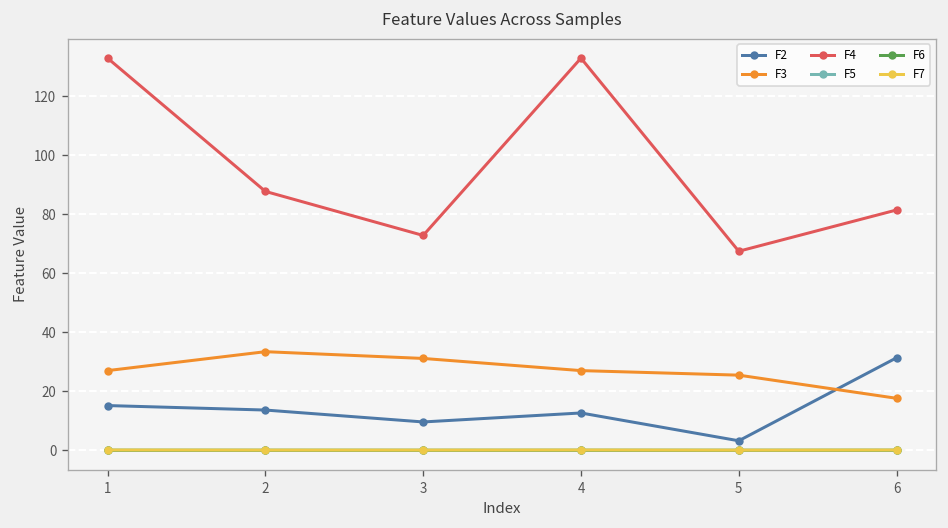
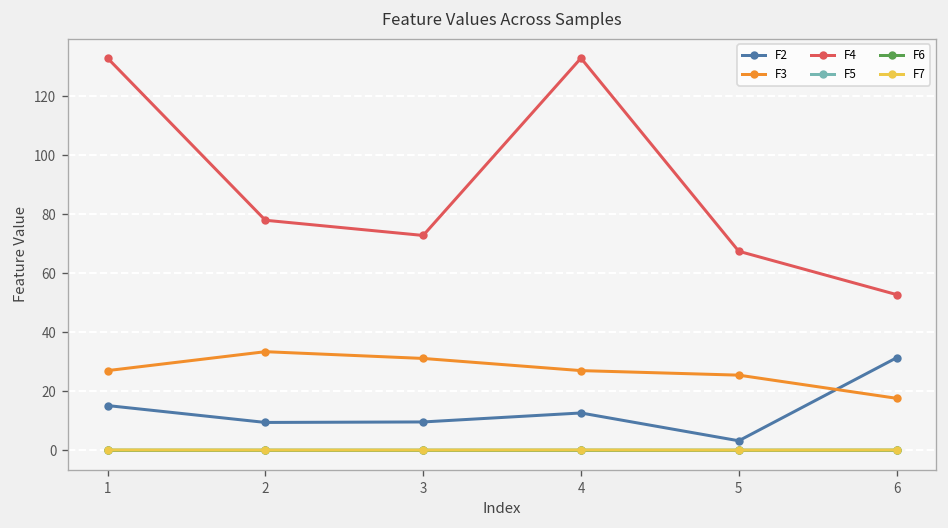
  {
    "F2": {
      "1": 15,
-     "2": 14,
+     "2": 10,
      "3": 10,
      "4": 13,
      "5": 3,
      "6": 31
    },
    "F3": {
      "1": 27,
      "2": 33,
      "3": 31,
      "4": 27,
      "5": 26,
      "6": 18
    },
    "F4": {
      "1": 133,
-     "2": 88,
+     "2": 78,
      "3": 73,
      "4": 133,
      "5": 67,
-     "6": 81
+     "6": 53
    },
    "F7": {
      "1": 0,
      "2": 0,
      "3": 0,
      "4": 0,
      "5": 0,
      "6": 0
    }
  }
